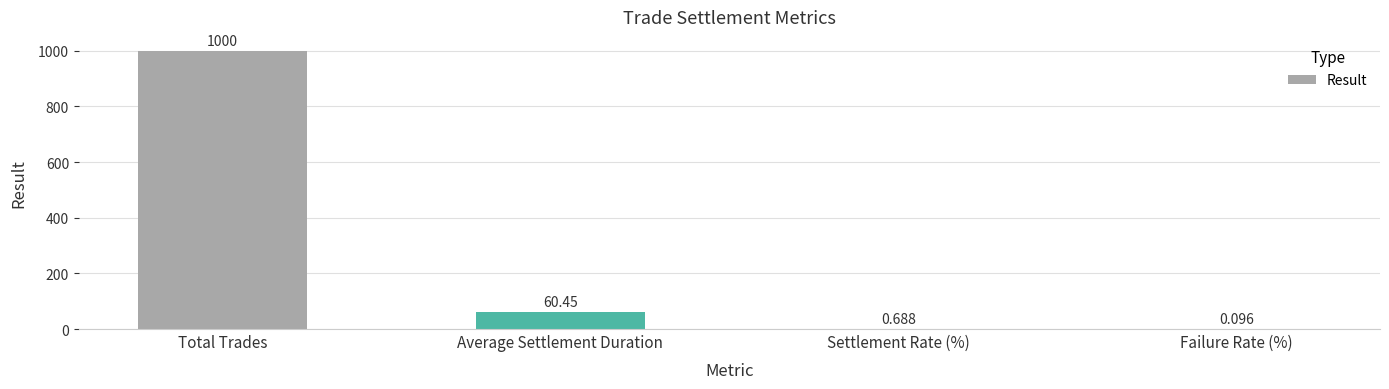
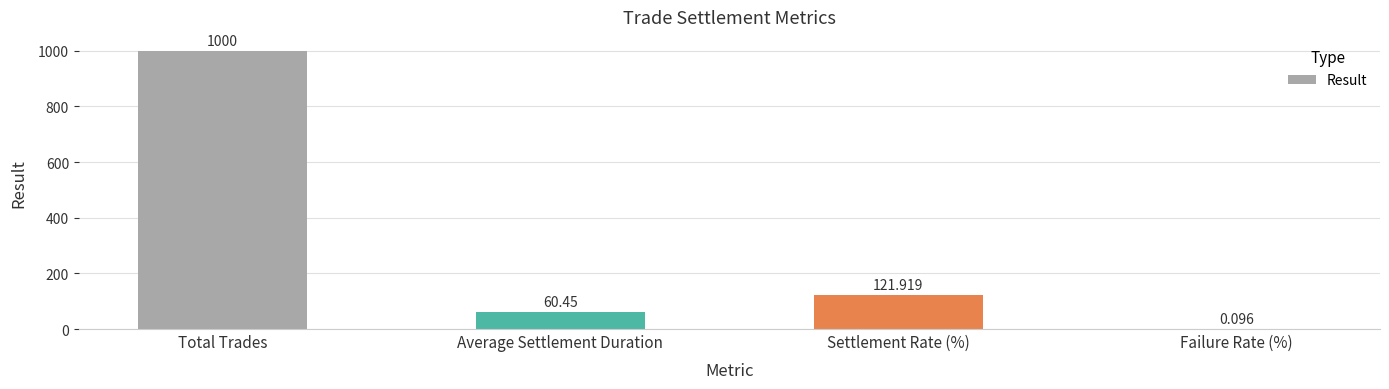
  {
    "Total Trades": 1000,
    "Average Settlement Duration": 60.45,
-   "Settlement Rate (%)": 0.688,
+   "Settlement Rate (%)": 121.919,
    "Failure Rate (%)": 0.096
  }
